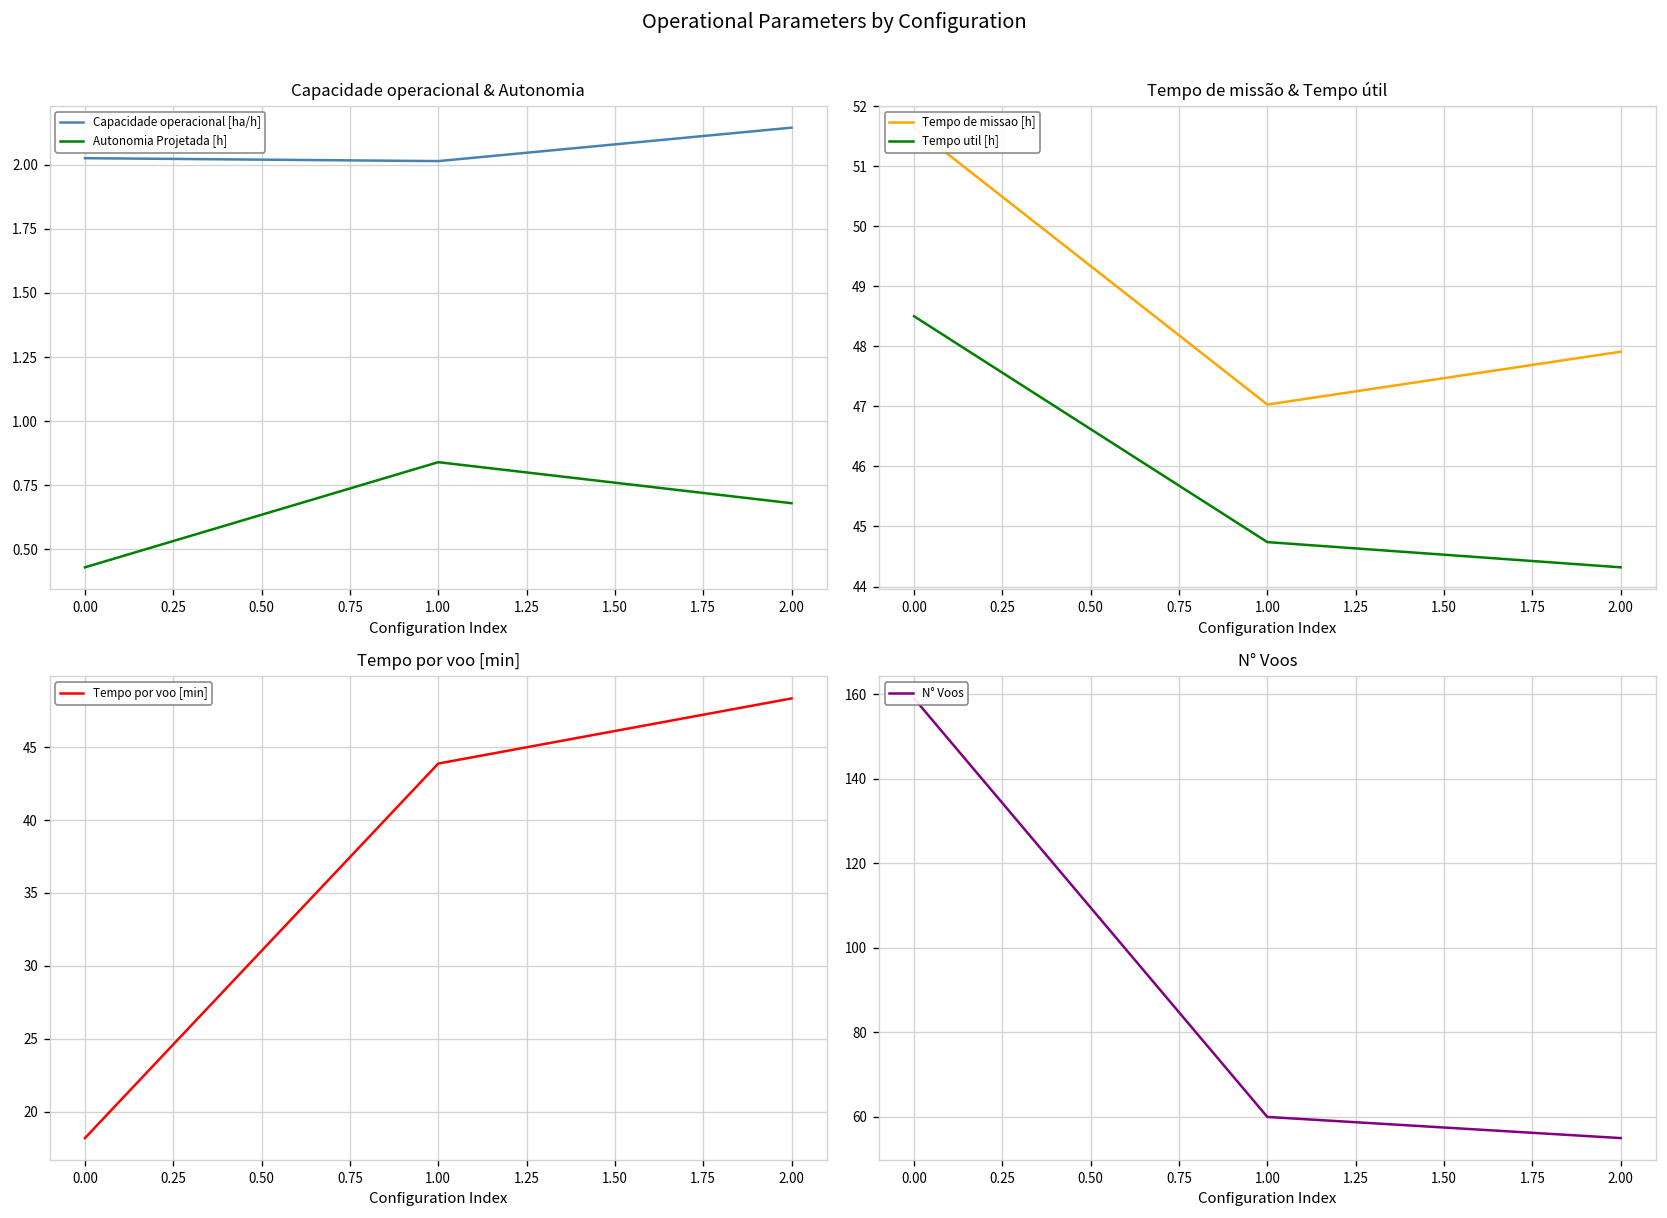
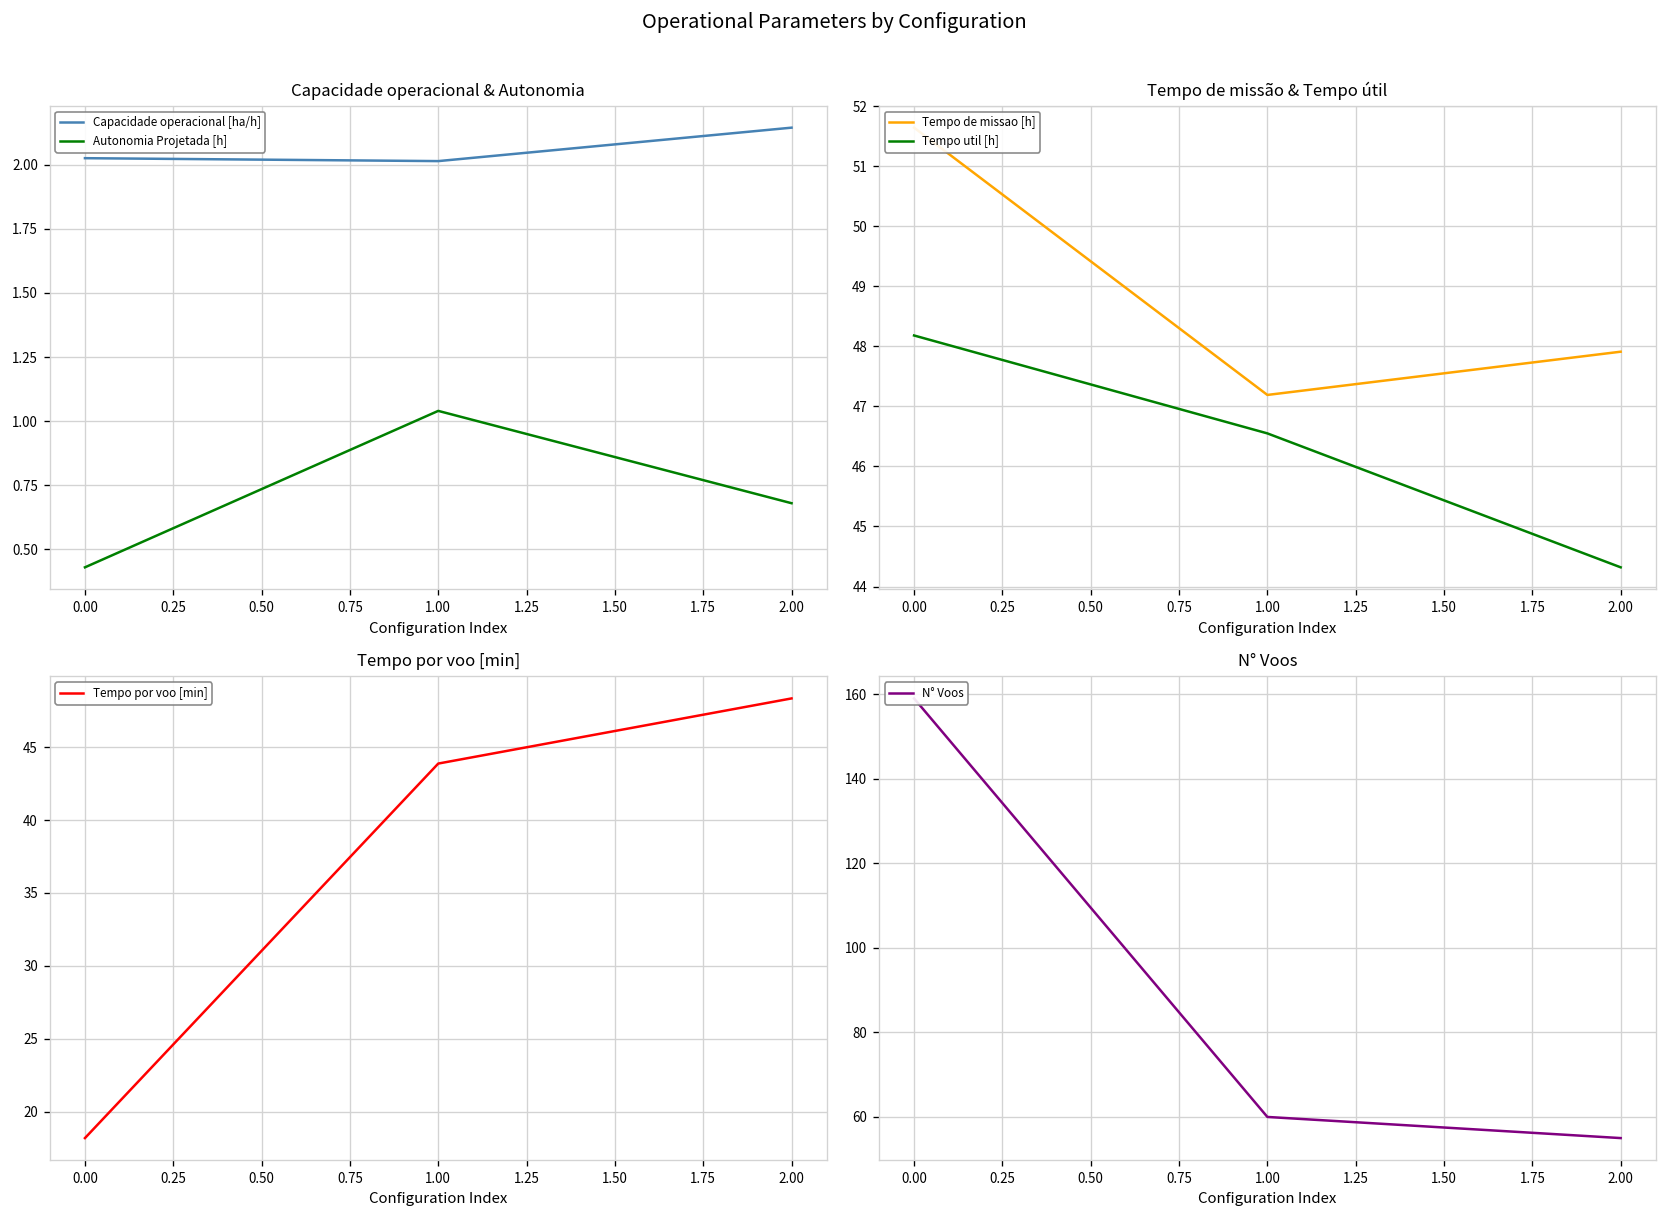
  {
    "Capacidade operacional & Autonomia": {
      "Capacidade operacional [ha/h]": {
        "0.00": 2.03,
        "1.00": 2.01,
        "2.00": 2.14
      },
      "Autonomia Projetada [h]": {
        "0.00": 0.43,
-       "1.00": 0.84,
+       "1.00": 1.04,
        "2.00": 0.68
      }
    },
    "Tempo de missão & Tempo útil": {
      "Tempo de missao [h]": {
-       "1.00": 47.0,
+       "1.00": 47.2,
        "2.00": 47.9
      },
      "Tempo util [h]": {
-       "0.00": 48.5,
-       "1.00": 44.7,
+       "0.00": 48.2,
+       "1.00": 46.6,
        "2.00": 44.3
      }
    },
    "Tempo por voo [min]": {
      "0.00": 18.2,
      "1.00": 43.9,
      "2.00": 48.4
    },
    "N° Voos": {
      "1.00": 60,
      "2.00": 55
    }
  }
